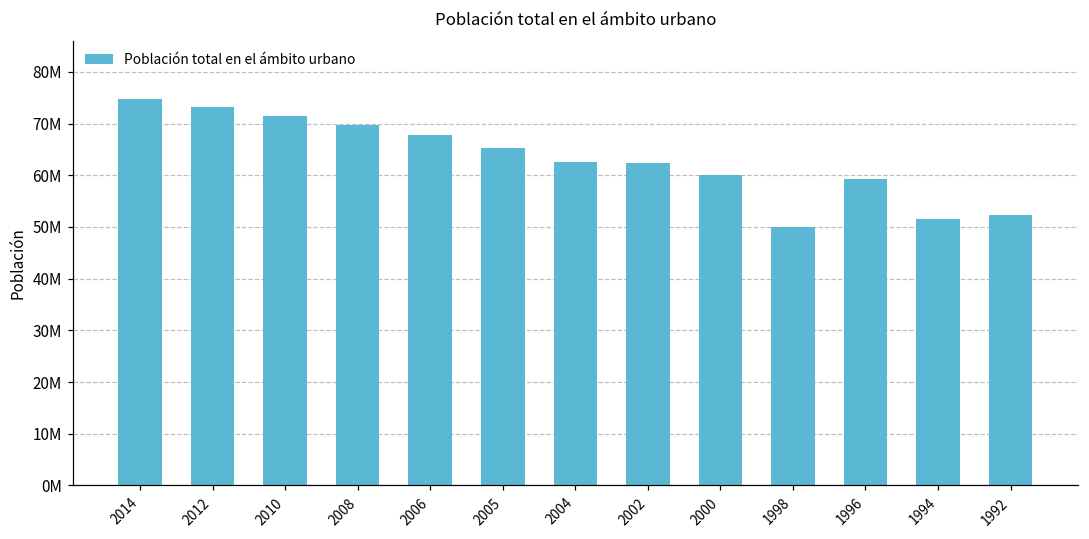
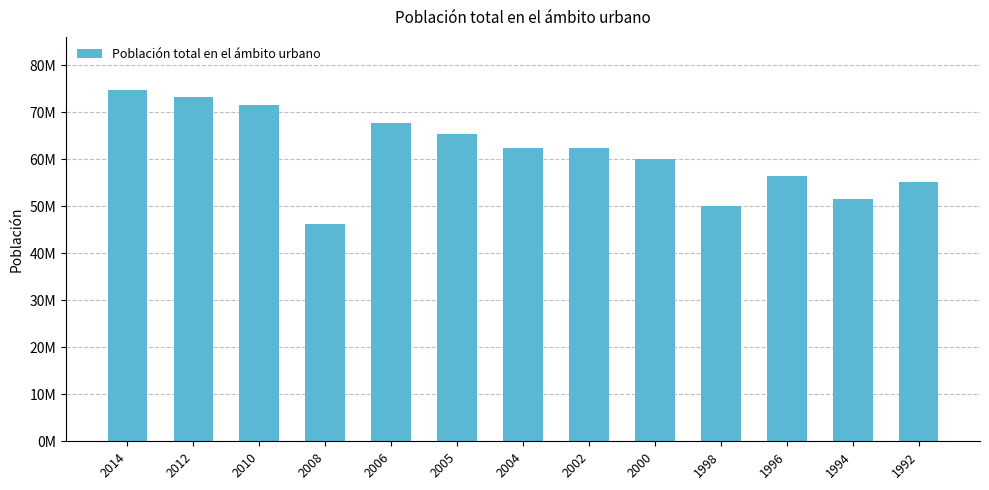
  {
    "2014": 75000000,
    "2012": 73000000,
    "2010": 72000000,
-   "2008": 70000000,
+   "2008": 46000000,
    "2006": 68000000,
    "2005": 65000000,
    "2004": 62000000,
    "2002": 62000000,
    "2000": 60000000,
    "1998": 50000000,
-   "1996": 59000000,
+   "1996": 56000000,
    "1994": 52000000,
-   "1992": 52000000
+   "1992": 55000000
  }
